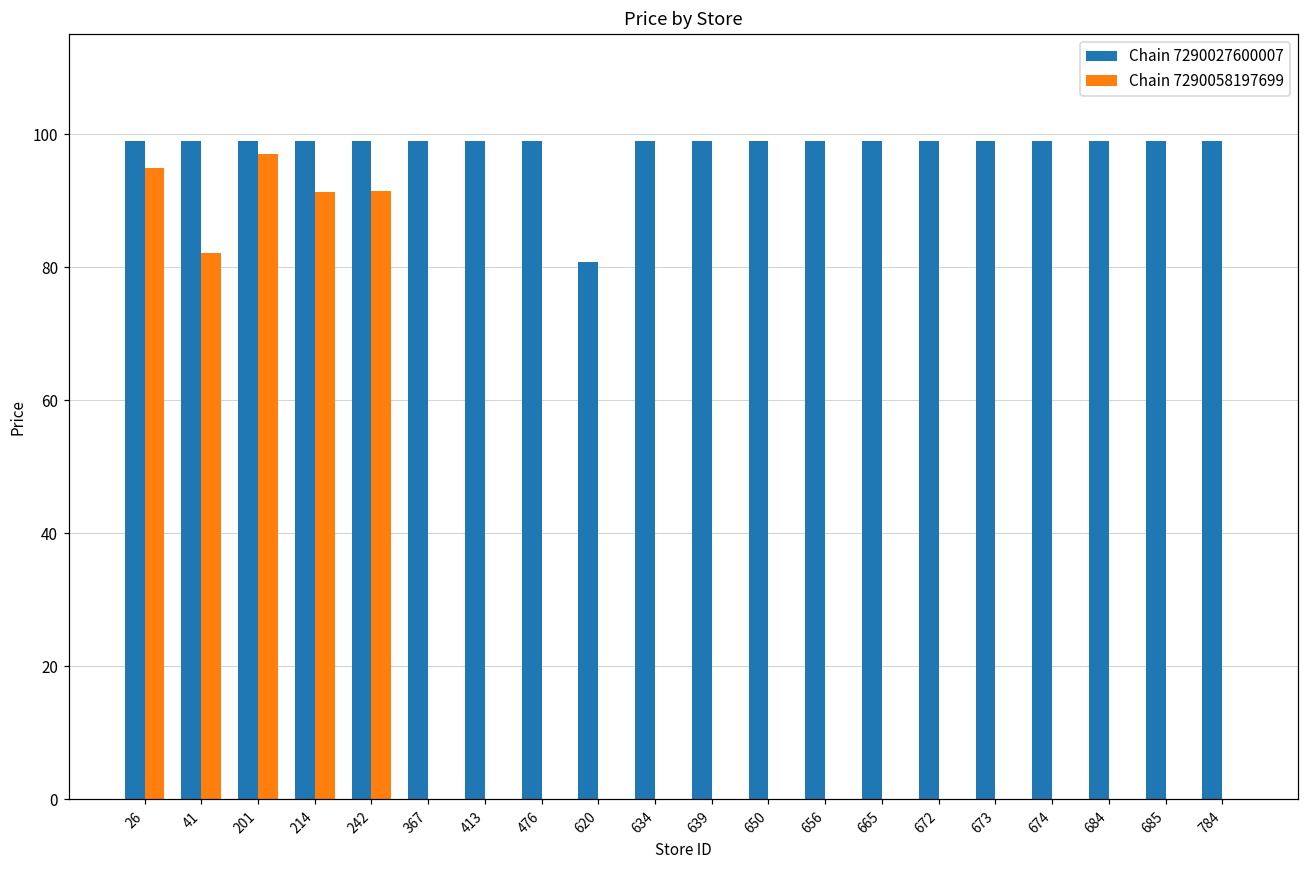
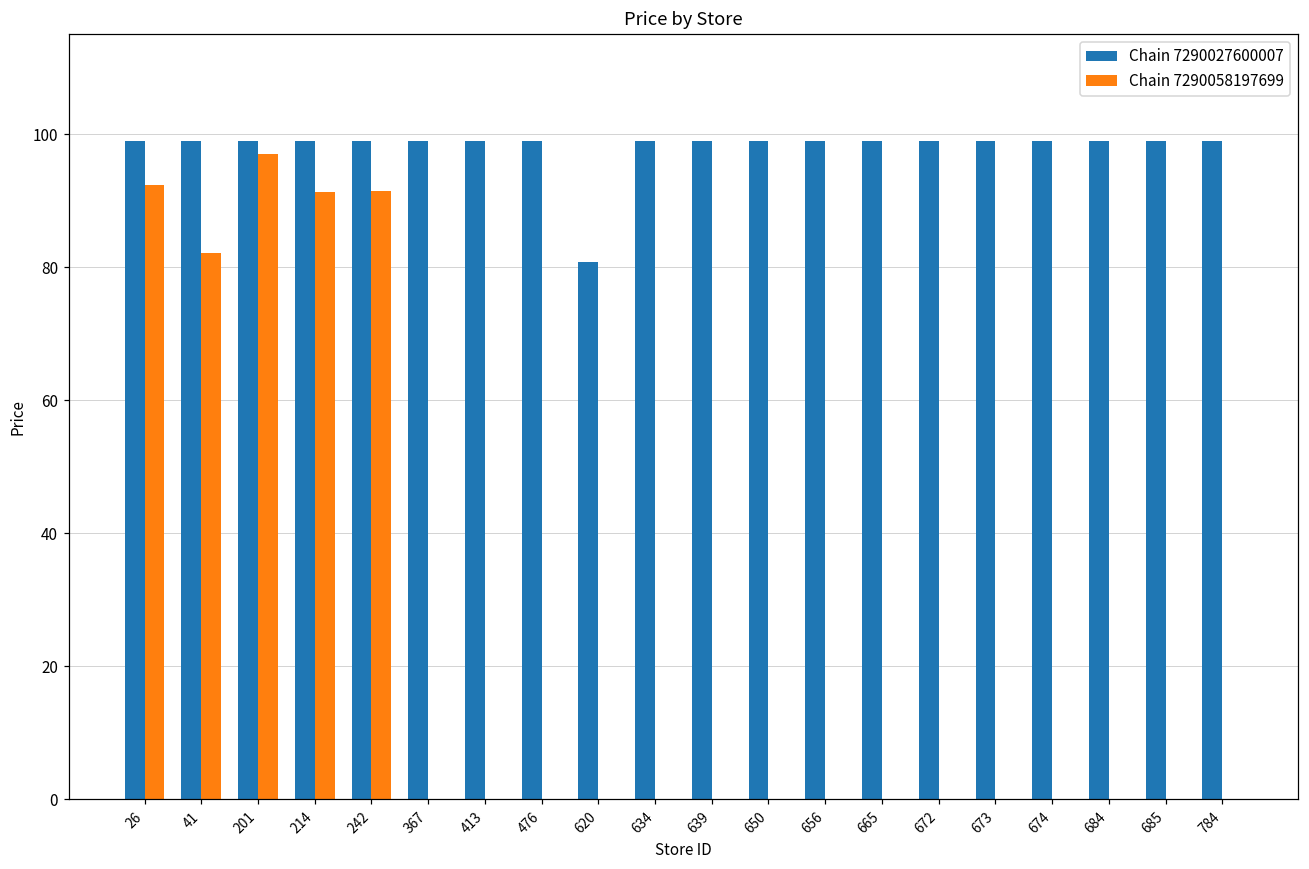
  {
    "Chain 7290027600007": {
      "26": 99,
      "41": 99,
      "201": 99,
      "214": 99,
      "242": 99,
      "367": 99,
      "413": 99,
      "476": 99,
      "620": 81,
      "634": 99,
      "639": 99,
      "650": 99,
      "656": 99,
      "665": 99,
      "672": 99,
      "673": 99,
      "674": 99,
      "684": 99,
      "685": 99,
      "784": 99
    },
    "Chain 7290058197699": {
-     "26": 95,
+     "26": 92,
      "41": 82,
      "201": 97,
      "214": 91,
      "242": 92,
      "367": 0,
      "413": 0,
      "476": 0,
      "620": 0,
      "634": 0,
      "639": 0,
      "650": 0,
      "656": 0,
      "665": 0,
      "672": 0,
      "673": 0,
      "674": 0,
      "684": 0,
      "685": 0,
      "784": 0
    }
  }
